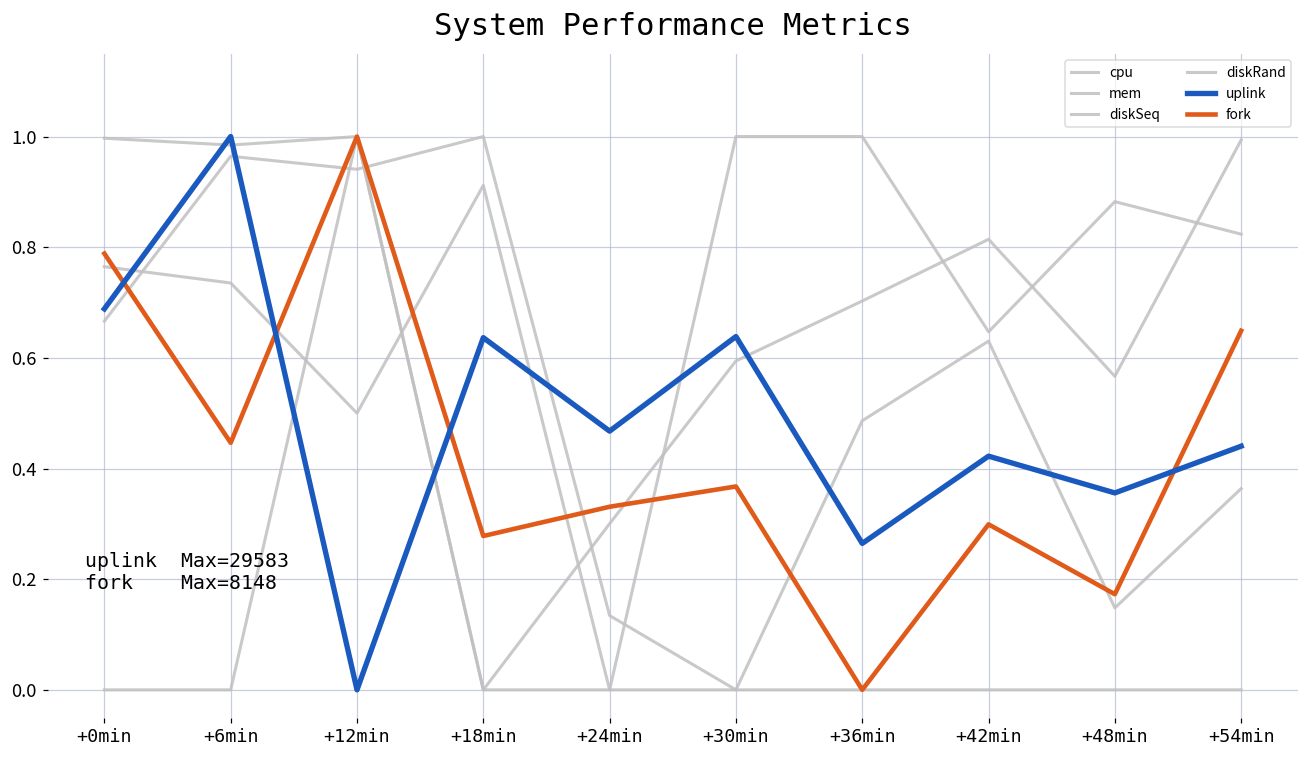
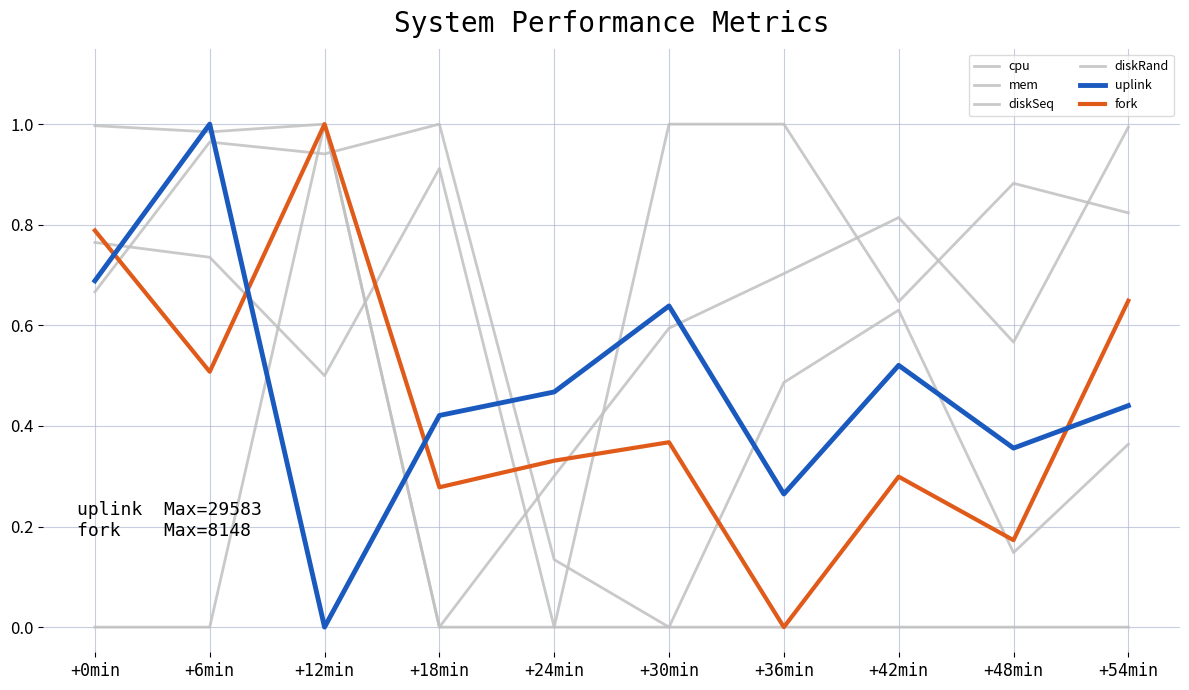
  {
    "uplink": {
      "+0min": 0.69,
      "+6min": 1.00,
      "+12min": 0.00,
-     "+18min": 0.64,
+     "+18min": 0.42,
      "+24min": 0.47,
      "+30min": 0.64,
      "+36min": 0.26,
-     "+42min": 0.42,
+     "+42min": 0.52,
      "+48min": 0.36,
      "+54min": 0.44
    },
    "fork": {
      "+0min": 0.79,
-     "+6min": 0.45,
+     "+6min": 0.51,
      "+18min": 0.28,
      "+24min": 0.33,
      "+30min": 0.37,
      "+42min": 0.30,
      "+48min": 0.17,
      "+54min": 0.65
    }
  }
